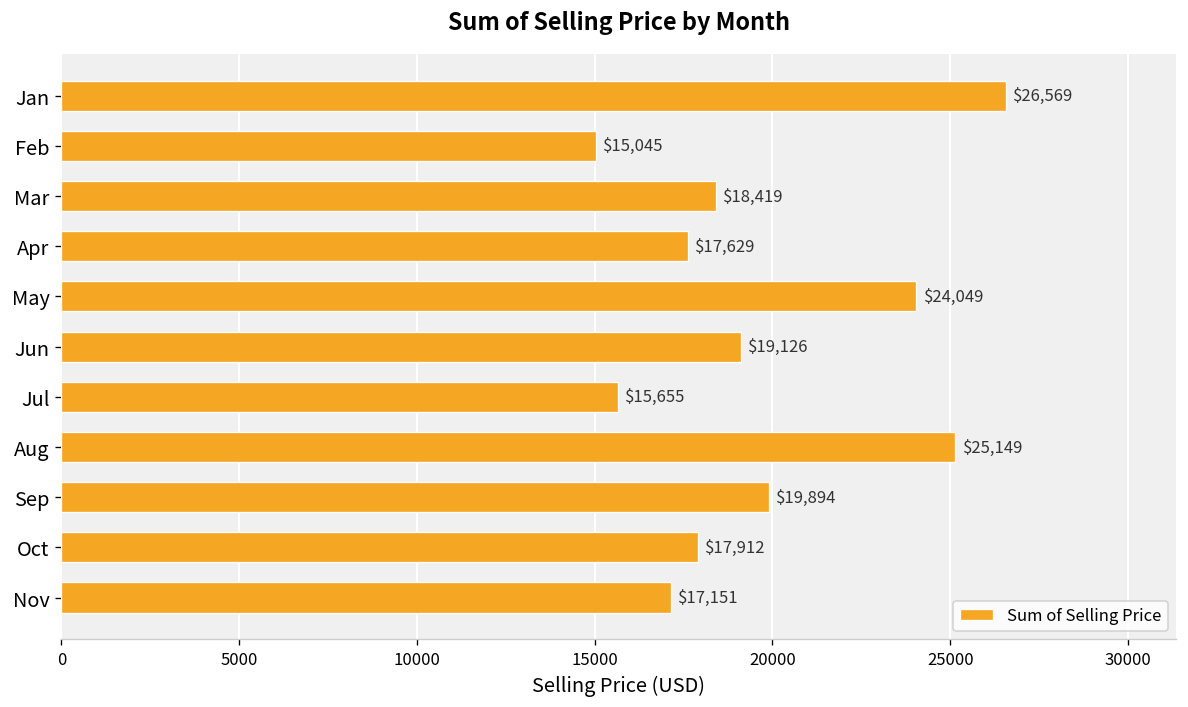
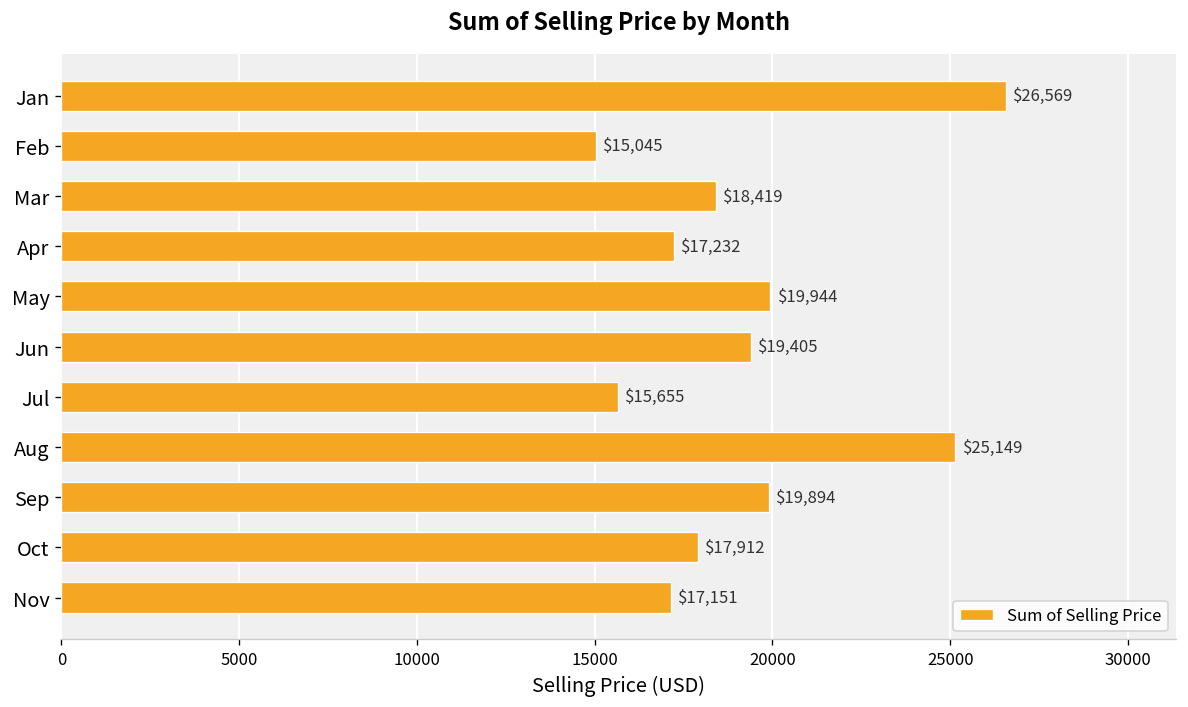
  {
    "Jan": "$26,569",
    "Feb": "$15,045",
    "Mar": "$18,419",
-   "Apr": "$17,629",
-   "May": "$24,049",
-   "Jun": "$19,126",
+   "Apr": "$17,232",
+   "May": "$19,944",
+   "Jun": "$19,405",
    "Jul": "$15,655",
    "Aug": "$25,149",
    "Sep": "$19,894",
    "Oct": "$17,912",
    "Nov": "$17,151"
  }
